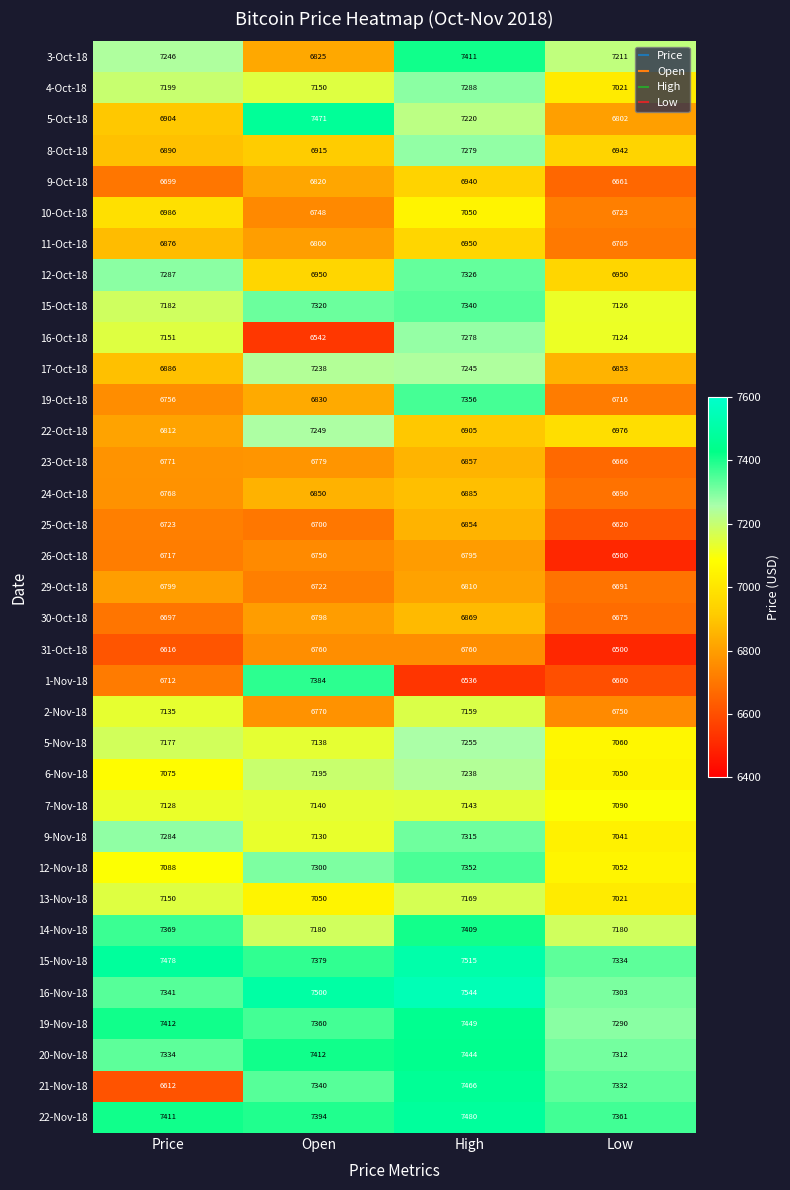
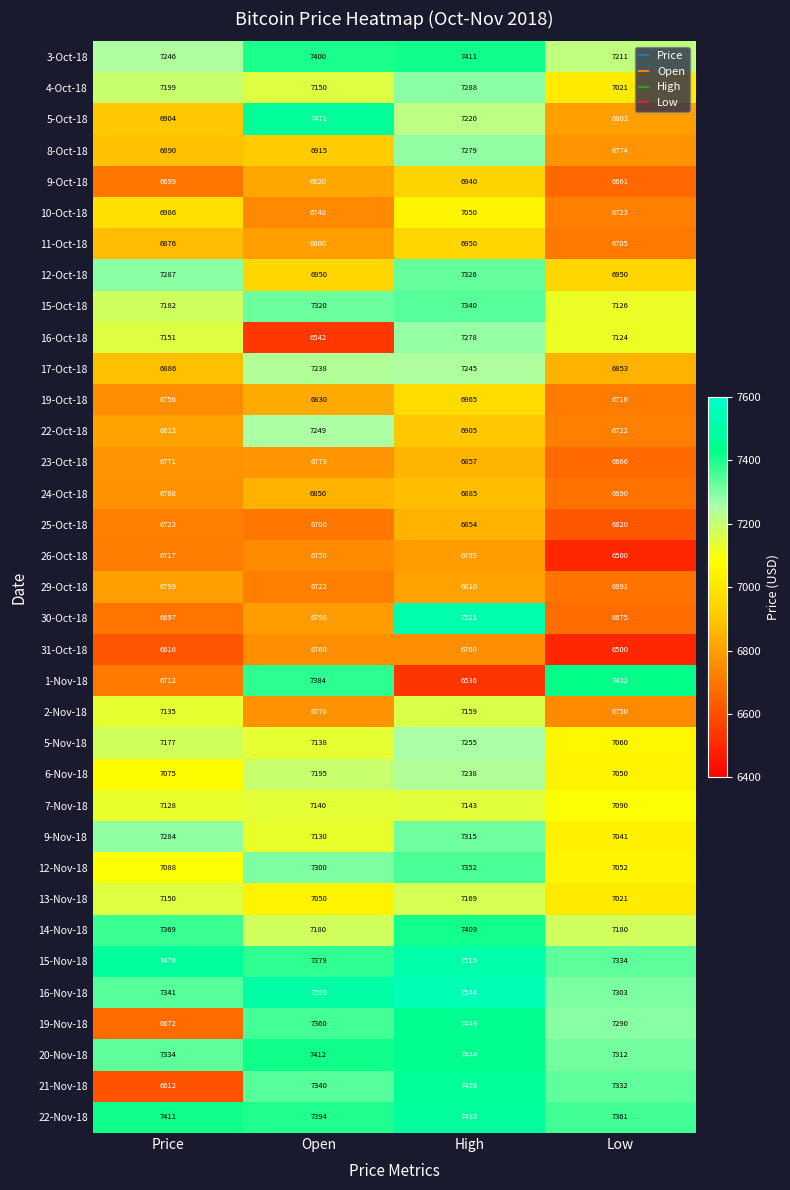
  {
    "3-Oct-18": {
      "Price": 7246,
-     "Open": 6825,
+     "Open": 7400,
      "High": 7411,
      "Low": 7211
    },
    "4-Oct-18": {
      "Price": 7199,
      "Open": 7150,
      "High": 7288,
      "Low": 7021
    },
    "5-Oct-18": {
      "Price": 6904,
      "Open": 7471,
      "High": 7220,
      "Low": 6802
    },
    "8-Oct-18": {
      "Price": 6890,
      "Open": 6915,
      "High": 7279,
-     "Low": 6942
+     "Low": 6774
    },
    "9-Oct-18": {
      "Price": 6699,
      "Open": 6820,
      "High": 6940,
      "Low": 6661
    },
    "10-Oct-18": {
      "Price": 6986,
      "Open": 6748,
      "High": 7050,
      "Low": 6723
    },
    "11-Oct-18": {
      "Price": 6876,
      "Open": 6800,
      "High": 6950,
      "Low": 6705
    },
    "12-Oct-18": {
      "Price": 7287,
      "Open": 6950,
      "High": 7326,
      "Low": 6950
    },
    "15-Oct-18": {
      "Price": 7182,
      "Open": 7320,
      "High": 7340,
      "Low": 7126
    },
    "16-Oct-18": {
      "Price": 7151,
      "Open": 6542,
      "High": 7278,
      "Low": 7124
    },
    "17-Oct-18": {
      "Price": 6886,
      "Open": 7238,
      "High": 7245,
      "Low": 6853
    },
    "19-Oct-18": {
      "Price": 6756,
      "Open": 6830,
-     "High": 7356,
+     "High": 6965,
      "Low": 6716
    },
    "22-Oct-18": {
      "Price": 6812,
      "Open": 7249,
      "High": 6905,
-     "Low": 6976
+     "Low": 6722
    },
    "23-Oct-18": {
      "Price": 6771,
      "Open": 6779,
      "High": 6857,
      "Low": 6666
    },
    "24-Oct-18": {
      "Price": 6768,
      "Open": 6850,
      "High": 6885,
      "Low": 6690
    },
    "25-Oct-18": {
      "Price": 6723,
      "Open": 6700,
      "High": 6854,
      "Low": 6620
    },
    "26-Oct-18": {
      "Price": 6717,
      "Open": 6750,
      "High": 6795,
      "Low": 6500
    },
    "29-Oct-18": {
      "Price": 6799,
      "Open": 6722,
      "High": 6810,
      "Low": 6691
    },
    "30-Oct-18": {
      "Price": 6697,
      "Open": 6798,
-     "High": 6869,
+     "High": 7521,
      "Low": 6675
    },
    "31-Oct-18": {
      "Price": 6616,
      "Open": 6760,
      "High": 6760,
      "Low": 6500
    },
    "1-Nov-18": {
      "Price": 6712,
      "Open": 7384,
      "High": 6536,
-     "Low": 6600
+     "Low": 7432
    },
    "2-Nov-18": {
      "Price": 7135,
      "Open": 6770,
      "High": 7159,
      "Low": 6750
    },
    "5-Nov-18": {
      "Price": 7177,
      "Open": 7138,
      "High": 7255,
      "Low": 7060
    },
    "6-Nov-18": {
      "Price": 7075,
      "Open": 7195,
      "High": 7238,
      "Low": 7050
    },
    "7-Nov-18": {
      "Price": 7128,
      "Open": 7140,
      "High": 7143,
      "Low": 7090
    },
    "9-Nov-18": {
      "Price": 7284,
      "Open": 7130,
      "High": 7315,
      "Low": 7041
    },
    "12-Nov-18": {
      "Price": 7088,
      "Open": 7300,
      "High": 7352,
      "Low": 7052
    },
    "13-Nov-18": {
      "Price": 7150,
      "Open": 7050,
      "High": 7169,
      "Low": 7021
    },
    "14-Nov-18": {
      "Price": 7369,
      "Open": 7180,
      "High": 7409,
      "Low": 7180
    },
    "15-Nov-18": {
      "Price": 7478,
      "Open": 7379,
      "High": 7515,
      "Low": 7334
    },
    "16-Nov-18": {
      "Price": 7341,
      "Open": 7500,
      "High": 7544,
      "Low": 7303
    },
    "19-Nov-18": {
-     "Price": 7412,
+     "Price": 6672,
      "Open": 7360,
      "High": 7449,
      "Low": 7290
    },
    "20-Nov-18": {
      "Price": 7334,
      "Open": 7412,
      "High": 7444,
      "Low": 7312
    },
    "21-Nov-18": {
      "Price": 6612,
      "Open": 7340,
      "High": 7466,
      "Low": 7332
    },
    "22-Nov-18": {
      "Price": 7411,
      "Open": 7394,
      "High": 7480,
      "Low": 7361
    }
  }
